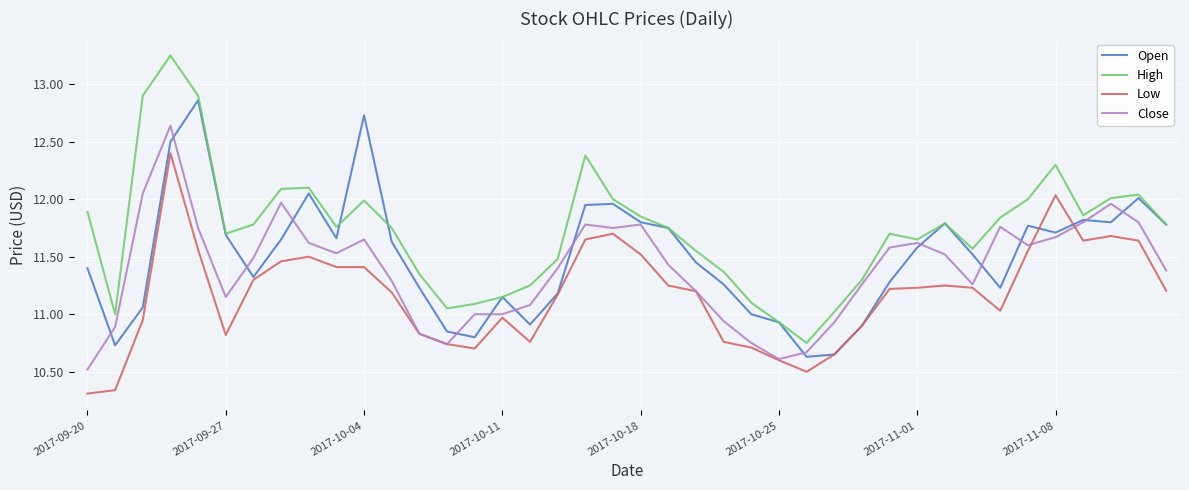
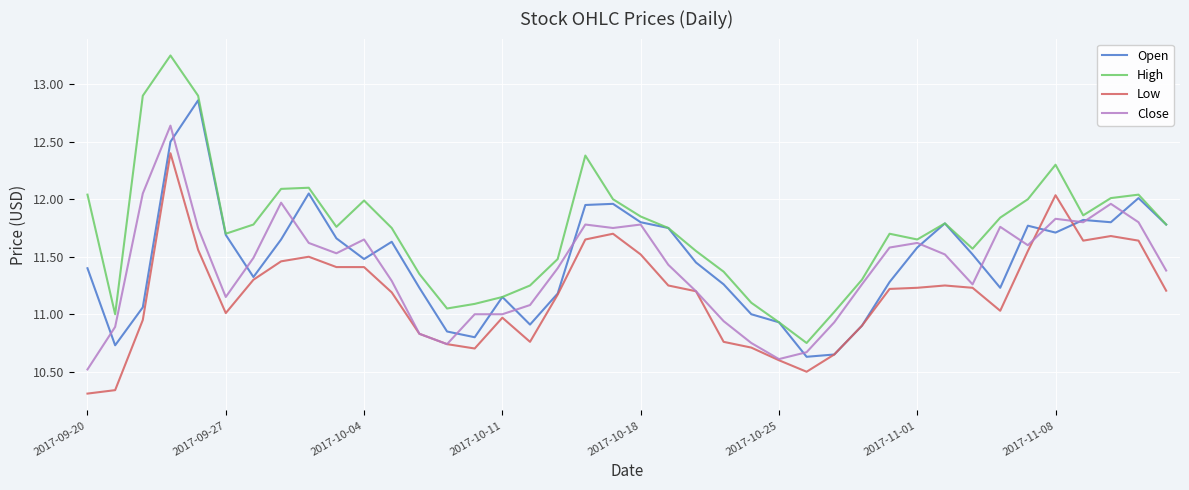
  {
    "Open": {
      "2017-09-20": 11.40,
-     "2017-10-04": 12.73,
+     "2017-10-04": 11.48,
      "2017-11-01": 11.58,
      "2017-11-08": 11.71
    },
    "High": {
-     "2017-09-20": 11.89,
+     "2017-09-20": 12.04,
      "2017-10-04": 11.99,
      "2017-10-18": 11.85,
      "2017-11-01": 11.65,
      "2017-11-08": 12.30
    },
    "Low": {
      "2017-09-20": 10.31,
-     "2017-09-27": 10.82,
+     "2017-09-27": 11.01,
      "2017-10-04": 11.41,
      "2017-10-11": 10.97,
      "2017-10-18": 11.52,
      "2017-11-01": 11.23,
      "2017-11-08": 12.03
    },
    "Close": {
      "2017-09-20": 10.52,
      "2017-09-27": 11.15,
      "2017-10-04": 11.65,
      "2017-10-11": 11.00,
      "2017-11-01": 11.62,
-     "2017-11-08": 11.67
+     "2017-11-08": 11.83
    }
  }
